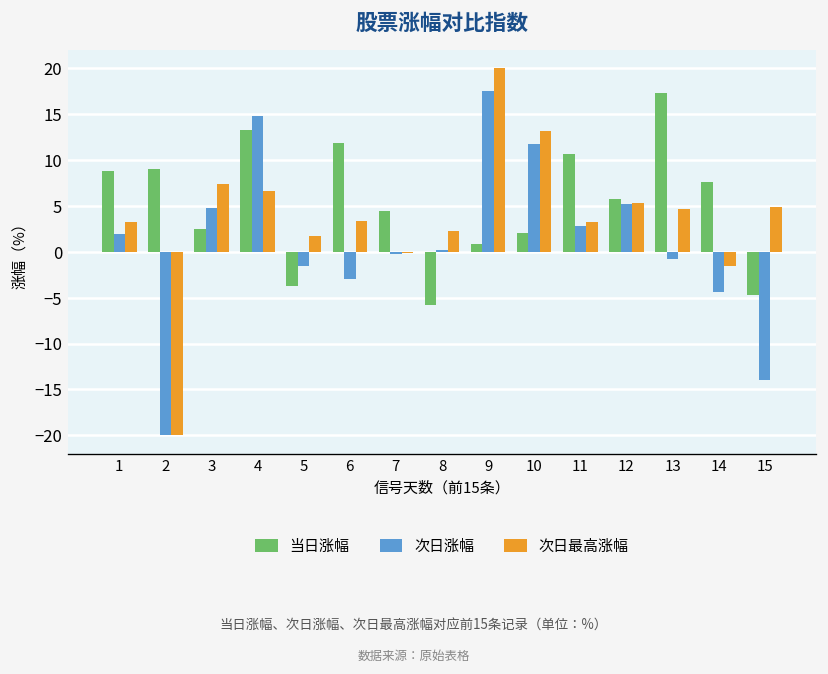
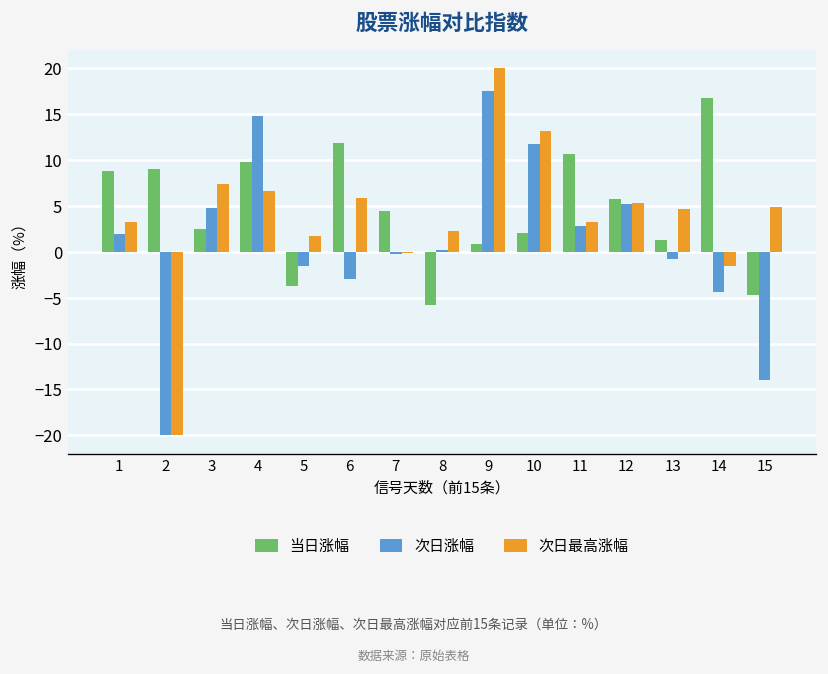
  {
    "当日涨幅": {
      "1": 9,
      "2": 9,
      "3": 2,
-     "4": 13,
+     "4": 10,
      "5": -4,
      "6": 12,
      "7": 4,
      "8": -6,
      "9": 1,
      "10": 2,
      "11": 11,
      "12": 6,
-     "13": 17,
-     "14": 8,
+     "13": 1,
+     "14": 17,
      "15": -5
    },
    "次日涨幅": {
      "1": 2,
      "2": -20,
      "3": 5,
      "4": 15,
      "5": -2,
      "6": -3,
      "9": 18,
      "10": 12,
      "11": 3,
      "12": 5,
      "13": -1,
      "14": -4,
      "15": -14
    },
    "次日最高涨幅": {
      "1": 3,
      "2": -20,
      "3": 7,
      "4": 7,
      "5": 2,
-     "6": 3,
+     "6": 6,
      "8": 2,
      "9": 20,
      "10": 13,
      "11": 3,
      "12": 5,
      "13": 5,
      "14": -2,
      "15": 5
    }
  }
